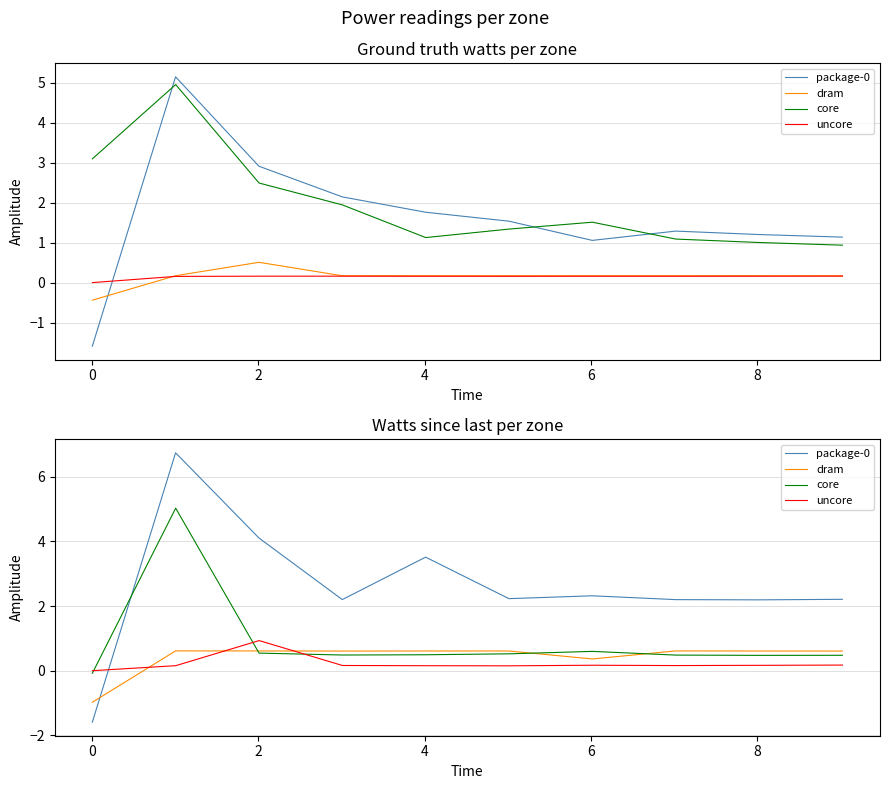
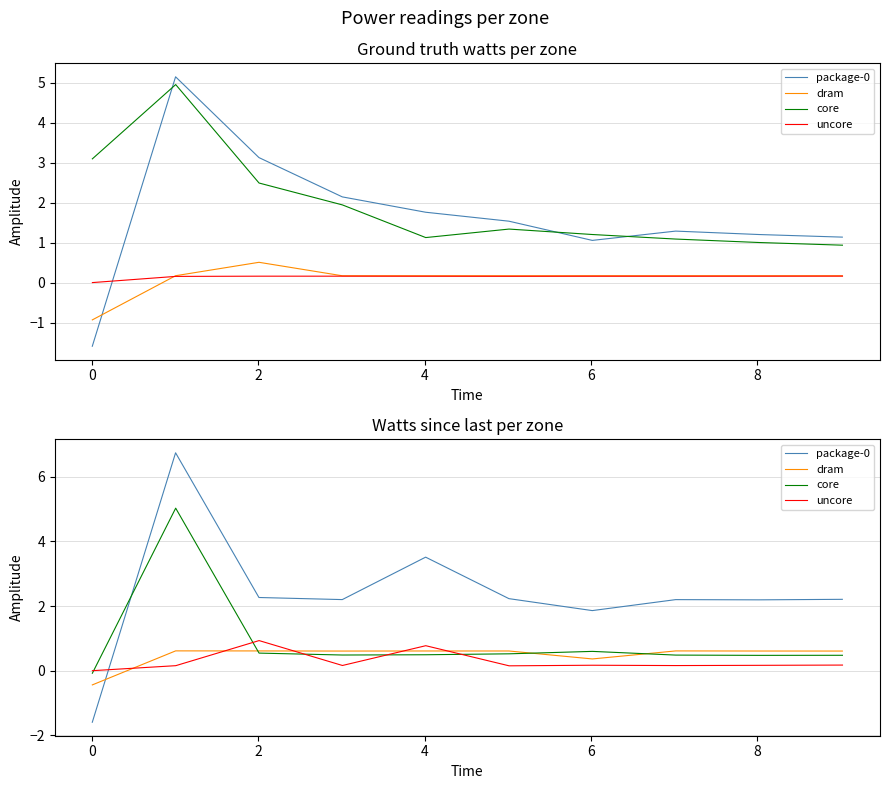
  {
    "Ground truth watts per zone": {
      "package-0": {
        "0": -1.6,
-       "2": 2.9,
+       "2": 3.1,
        "4": 1.8,
        "6": 1.1
      },
      "dram": {
-       "0": -0.4,
+       "0": -0.9,
        "2": 0.5
      },
      "core": {
        "0": 3.1,
        "2": 2.5,
        "4": 1.1,
-       "6": 1.5
+       "6": 1.2
      },
      "uncore": {
        "0": 0.0,
        "2": 0.2
      }
    },
    "Watts since last per zone": {
      "package-0": {
        "0": -1.6,
-       "2": 4.1,
+       "2": 2.3,
        "4": 3.5,
-       "6": 2.3
+       "6": 1.9
      },
      "dram": {
-       "0": -1.0,
+       "0": -0.4,
        "4": 0.6,
        "6": 0.4
      },
      "core": {
        "4": 0.5,
        "6": 0.6
      },
      "uncore": {
        "2": 0.9,
-       "4": 0.2,
+       "4": 0.8,
        "6": 0.2
      }
    }
  }
